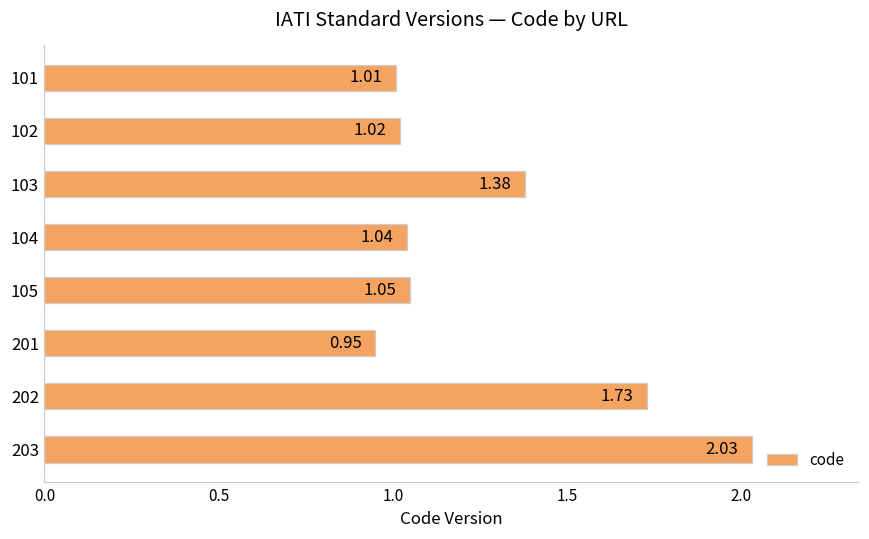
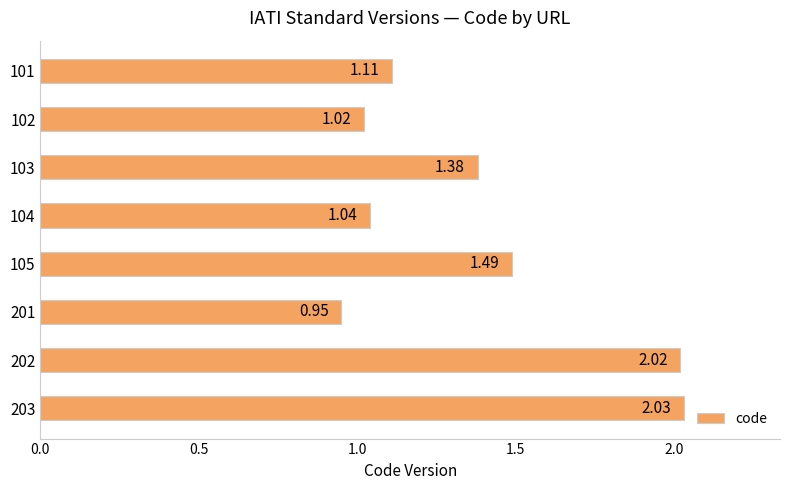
  {
-   "101": 1.01,
+   "101": 1.11,
    "102": 1.02,
    "103": 1.38,
    "104": 1.04,
-   "105": 1.05,
+   "105": 1.49,
    "201": 0.95,
-   "202": 1.73,
+   "202": 2.02,
    "203": 2.03
  }
